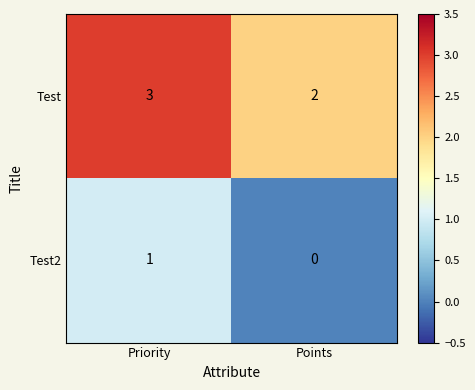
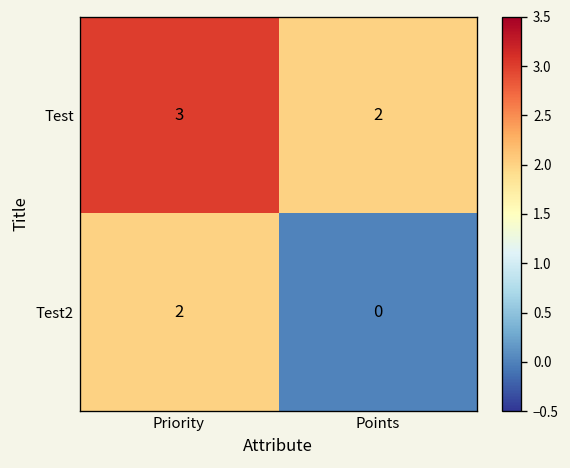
  {
    "Test": {
      "Priority": 3,
      "Points": 2
    },
    "Test2": {
-     "Priority": 1,
+     "Priority": 2,
      "Points": 0
    }
  }
